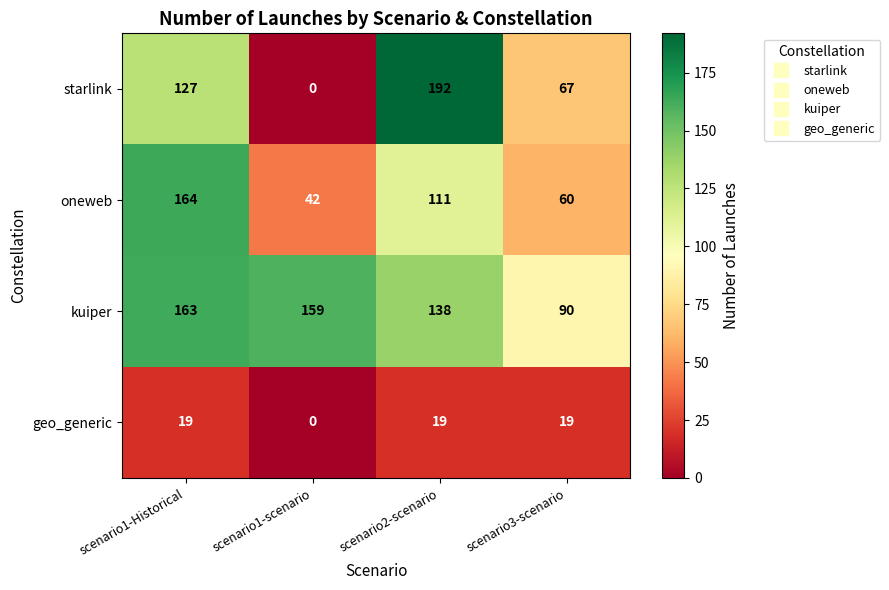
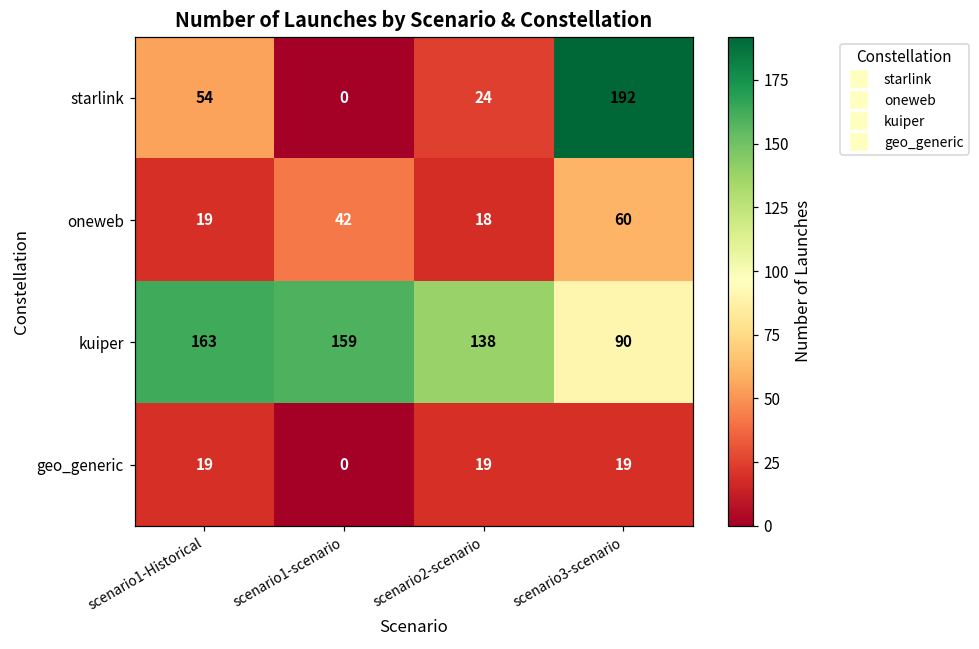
  {
    "starlink": {
-     "scenario1-Historical": 127,
+     "scenario1-Historical": 54,
      "scenario1-scenario": 0,
-     "scenario2-scenario": 192,
-     "scenario3-scenario": 67
+     "scenario2-scenario": 24,
+     "scenario3-scenario": 192
    },
    "oneweb": {
-     "scenario1-Historical": 164,
+     "scenario1-Historical": 19,
      "scenario1-scenario": 42,
-     "scenario2-scenario": 111,
+     "scenario2-scenario": 18,
      "scenario3-scenario": 60
    },
    "kuiper": {
      "scenario1-Historical": 163,
      "scenario1-scenario": 159,
      "scenario2-scenario": 138,
      "scenario3-scenario": 90
    },
    "geo_generic": {
      "scenario1-Historical": 19,
      "scenario1-scenario": 0,
      "scenario2-scenario": 19,
      "scenario3-scenario": 19
    }
  }
